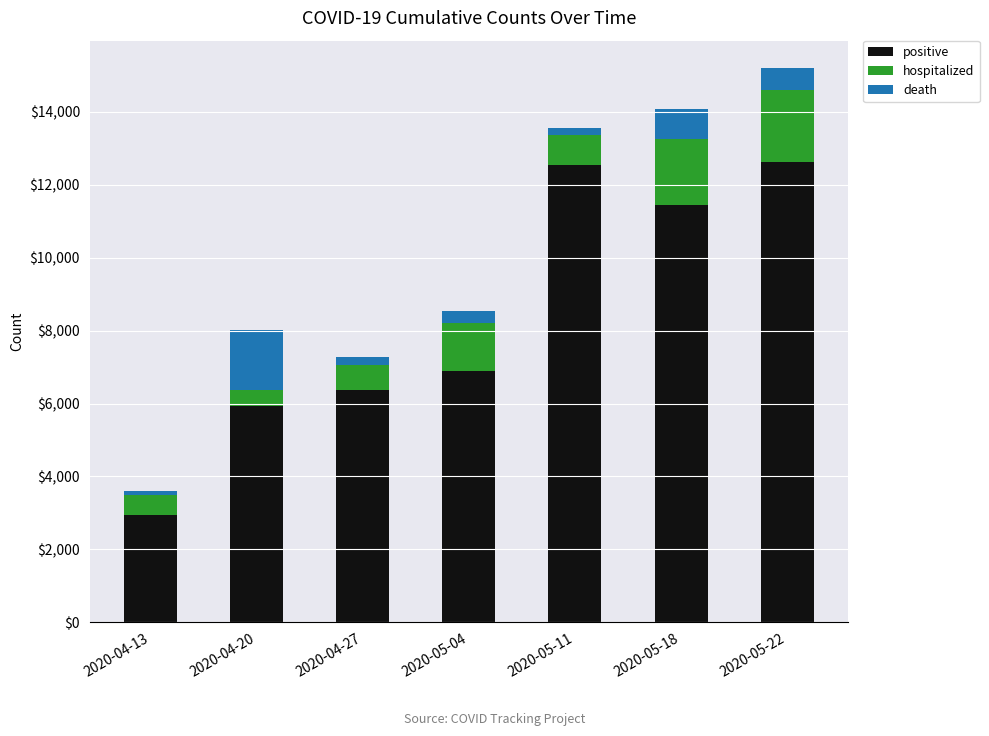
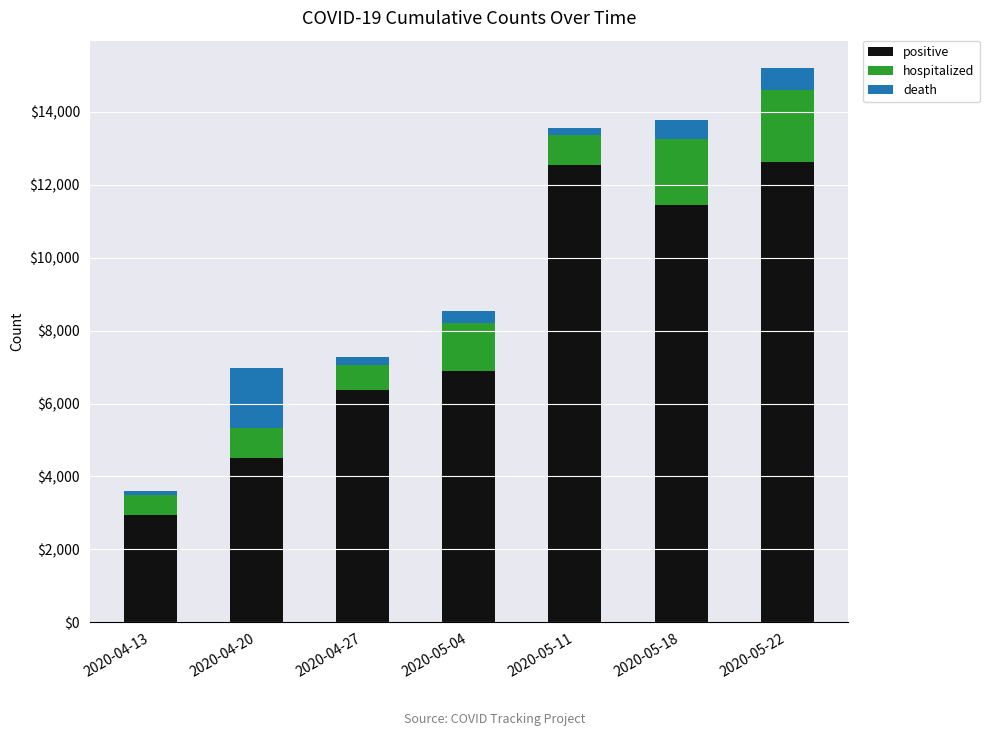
  {
    "positive": {
      "2020-04-13": "$2,900",
-     "2020-04-20": "$5,900",
+     "2020-04-20": "$4,500",
      "2020-04-27": "$6,400",
      "2020-05-04": "$6,900",
      "2020-05-11": "$12,500",
      "2020-05-18": "$11,400",
      "2020-05-22": "$12,600"
    },
    "hospitalized": {
      "2020-04-13": "$500",
-     "2020-04-20": "$500",
+     "2020-04-20": "$800",
      "2020-04-27": "$700",
      "2020-05-04": "$1,300",
      "2020-05-11": "$800",
      "2020-05-18": "$1,800",
      "2020-05-22": "$2,000"
    },
    "death": {
      "2020-04-13": "$100",
      "2020-04-20": "$1,600",
      "2020-04-27": "$200",
      "2020-05-04": "$300",
      "2020-05-11": "$200",
-     "2020-05-18": "$800",
+     "2020-05-18": "$500",
      "2020-05-22": "$600"
    }
  }
